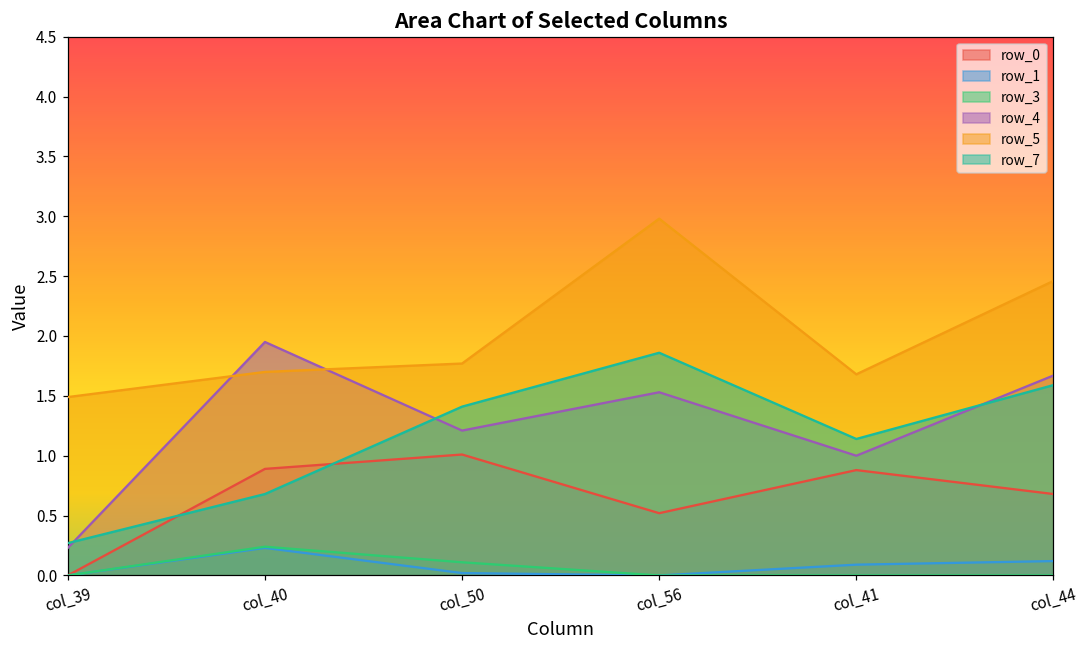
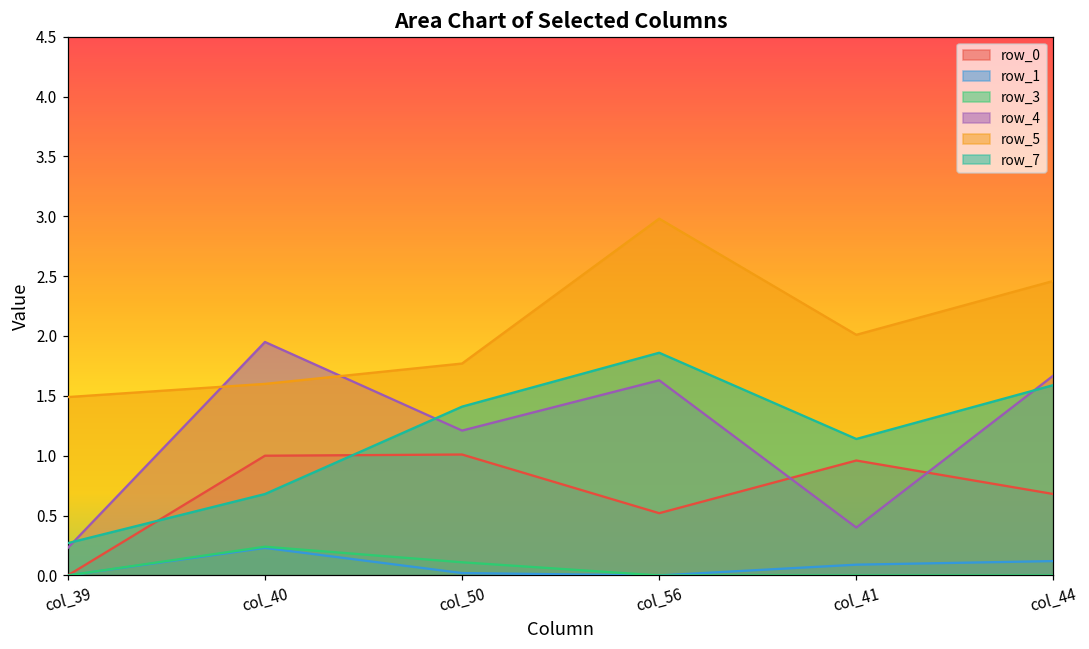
  {
    "row_0": {
-     "col_40": 0.89,
+     "col_40": 1.00,
      "col_50": 1.01,
      "col_56": 0.52,
-     "col_41": 0.88,
+     "col_41": 0.96,
      "col_44": 0.68
    },
    "row_4": {
      "col_39": 0.23,
      "col_40": 1.95,
      "col_50": 1.21,
-     "col_56": 1.53,
-     "col_41": 1.0,
+     "col_56": 1.63,
+     "col_41": 0.4,
      "col_44": 1.67
    },
    "row_5": {
      "col_39": 1.49,
-     "col_40": 1.7,
+     "col_40": 1.6,
      "col_50": 1.77,
      "col_56": 2.98,
-     "col_41": 1.68,
+     "col_41": 2.01,
      "col_44": 2.46
    }
  }
